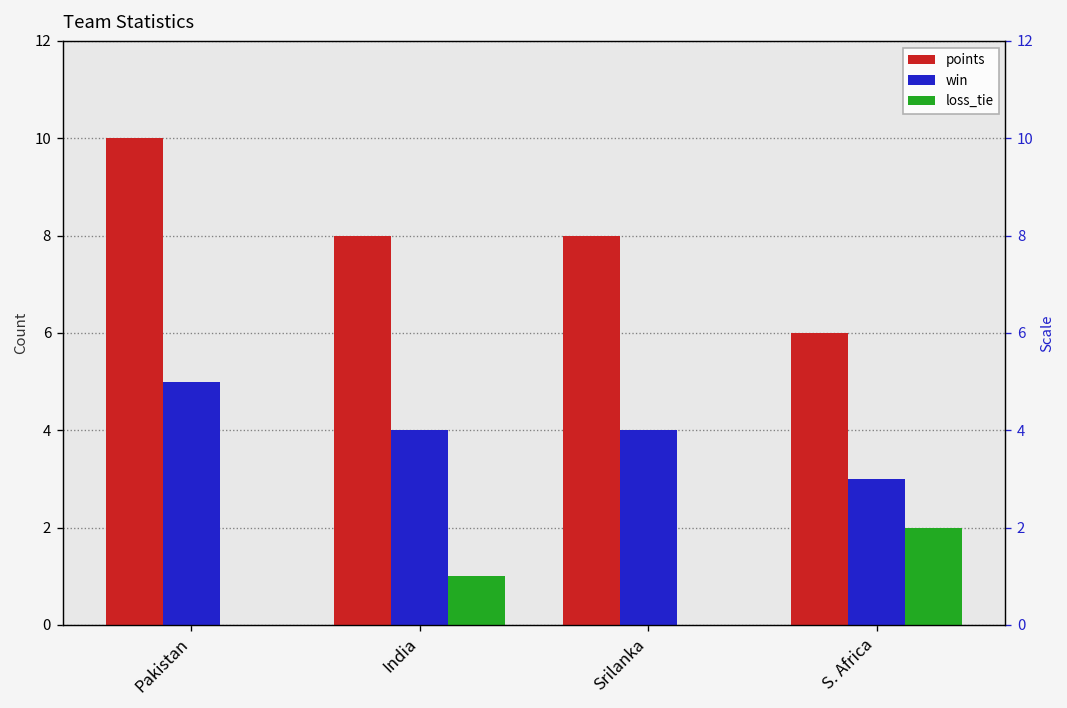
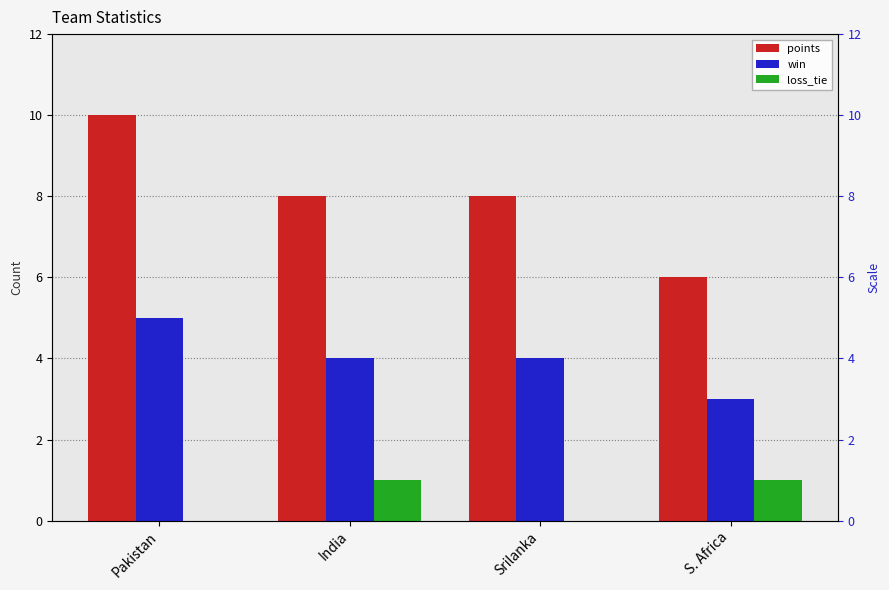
  {
    "points": {
      "Pakistan": 10,
      "India": 8,
      "Srilanka": 8,
      "S. Africa": 6
    },
    "win": {
      "Pakistan": 5,
      "India": 4,
      "Srilanka": 4,
      "S. Africa": 3
    },
    "loss_tie": {
      "Pakistan": 0,
      "India": 1,
      "Srilanka": 0,
-     "S. Africa": 2
+     "S. Africa": 1
    }
  }
